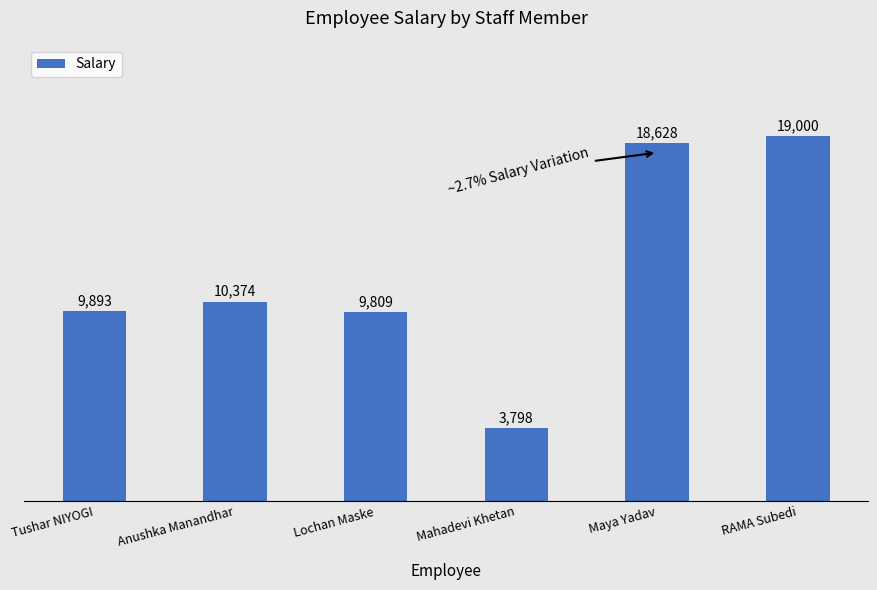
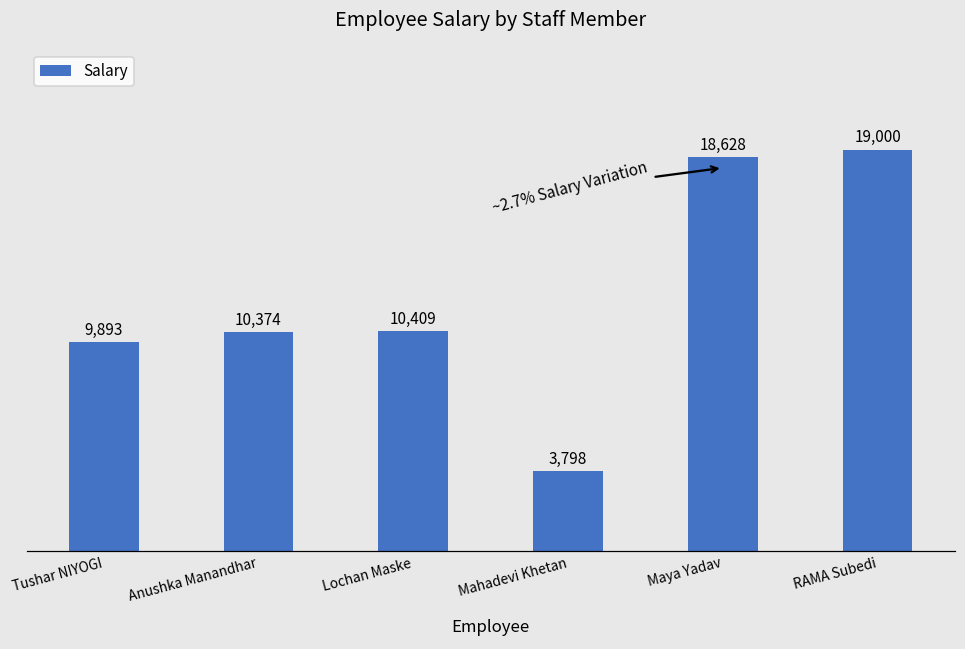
  {
    "Tushar NIYOGI": "9,893",
    "Anushka Manandhar": "10,374",
-   "Lochan Maske": "9,809",
+   "Lochan Maske": "10,409",
    "Mahadevi Khetan": "3,798",
    "Maya Yadav": "18,628",
    "RAMA Subedi": "19,000"
  }
